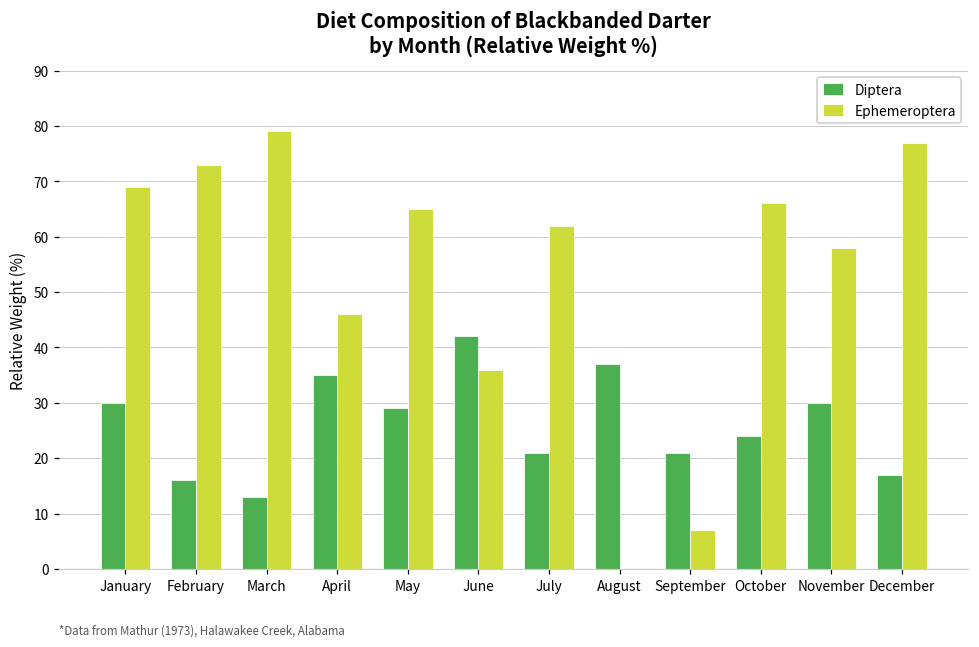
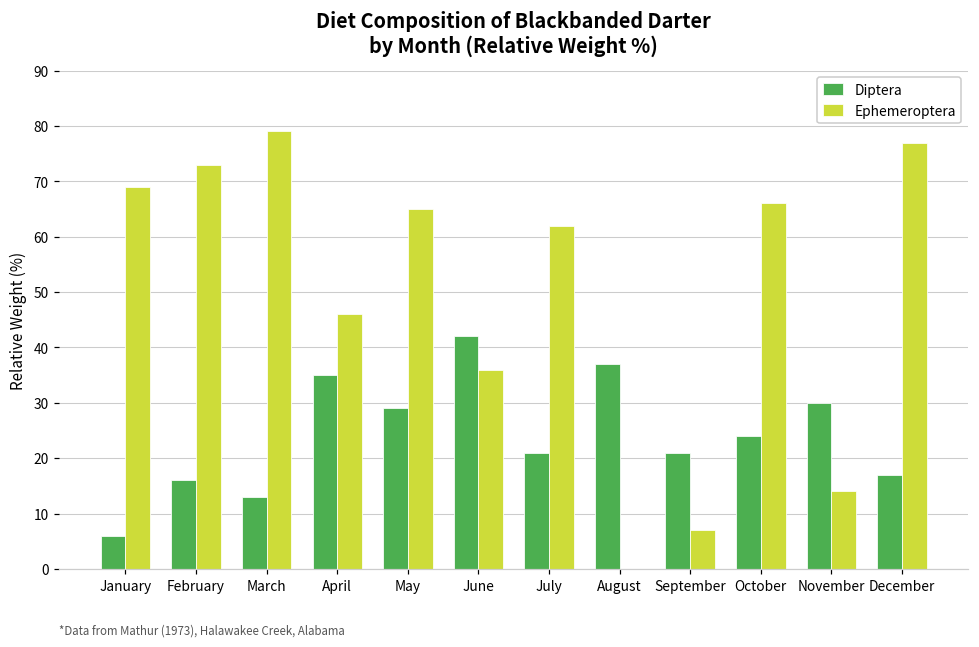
  {
    "Diptera": {
-     "January": 30,
+     "January": 6,
      "February": 16,
      "March": 13,
      "April": 35,
      "May": 29,
      "June": 42,
      "July": 21,
      "August": 37,
      "September": 21,
      "October": 24,
      "November": 30,
      "December": 17
    },
    "Ephemeroptera": {
      "January": 69,
      "February": 73,
      "March": 79,
      "April": 46,
      "May": 65,
      "June": 36,
      "July": 62,
      "August": 0,
      "September": 7,
      "October": 66,
-     "November": 58,
+     "November": 14,
      "December": 77
    }
  }
